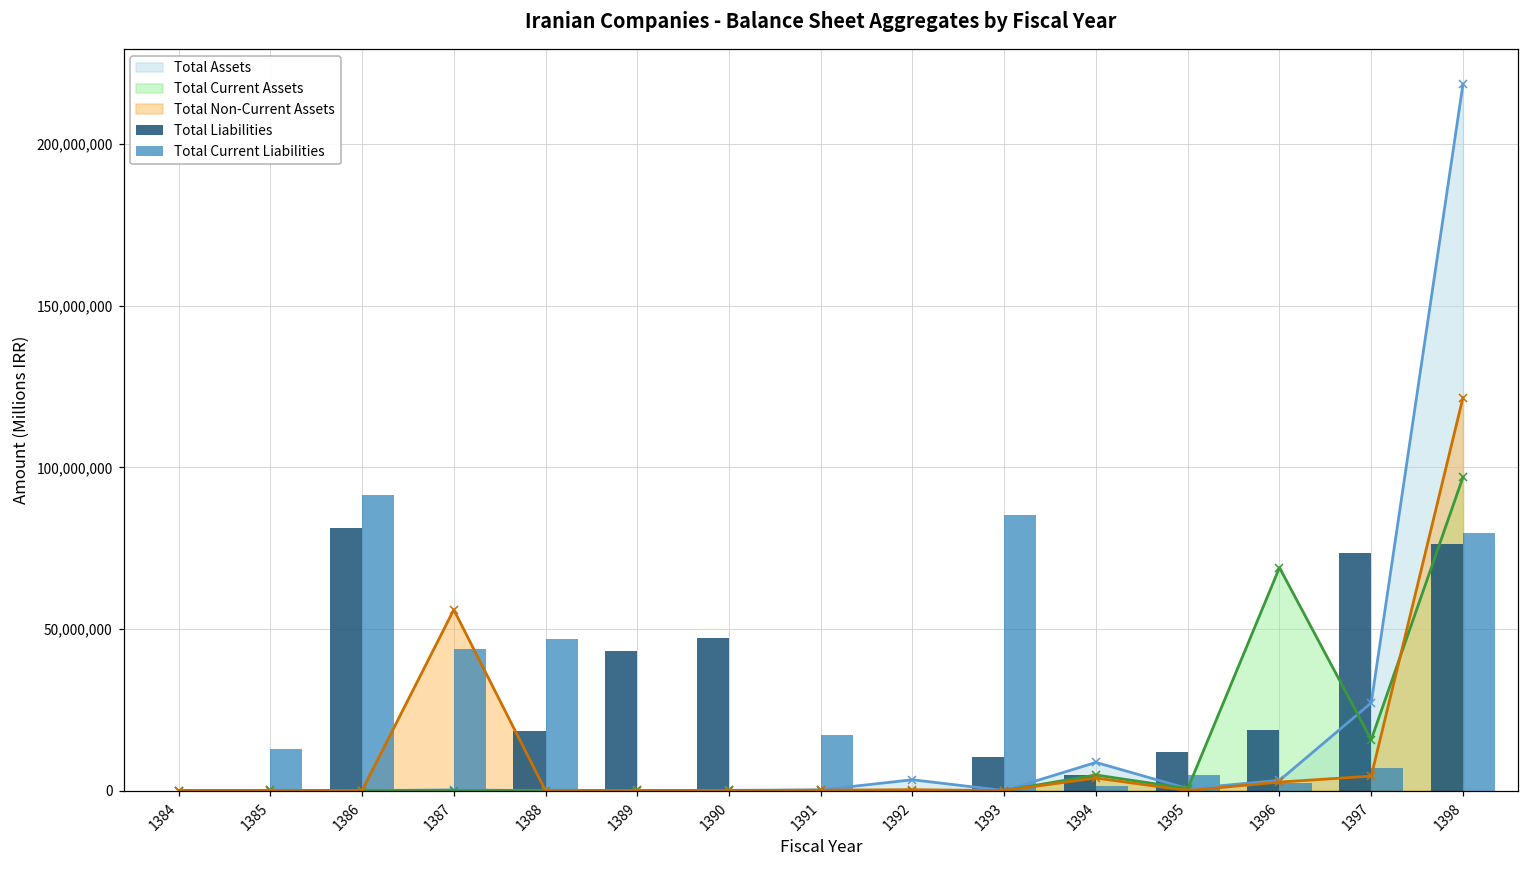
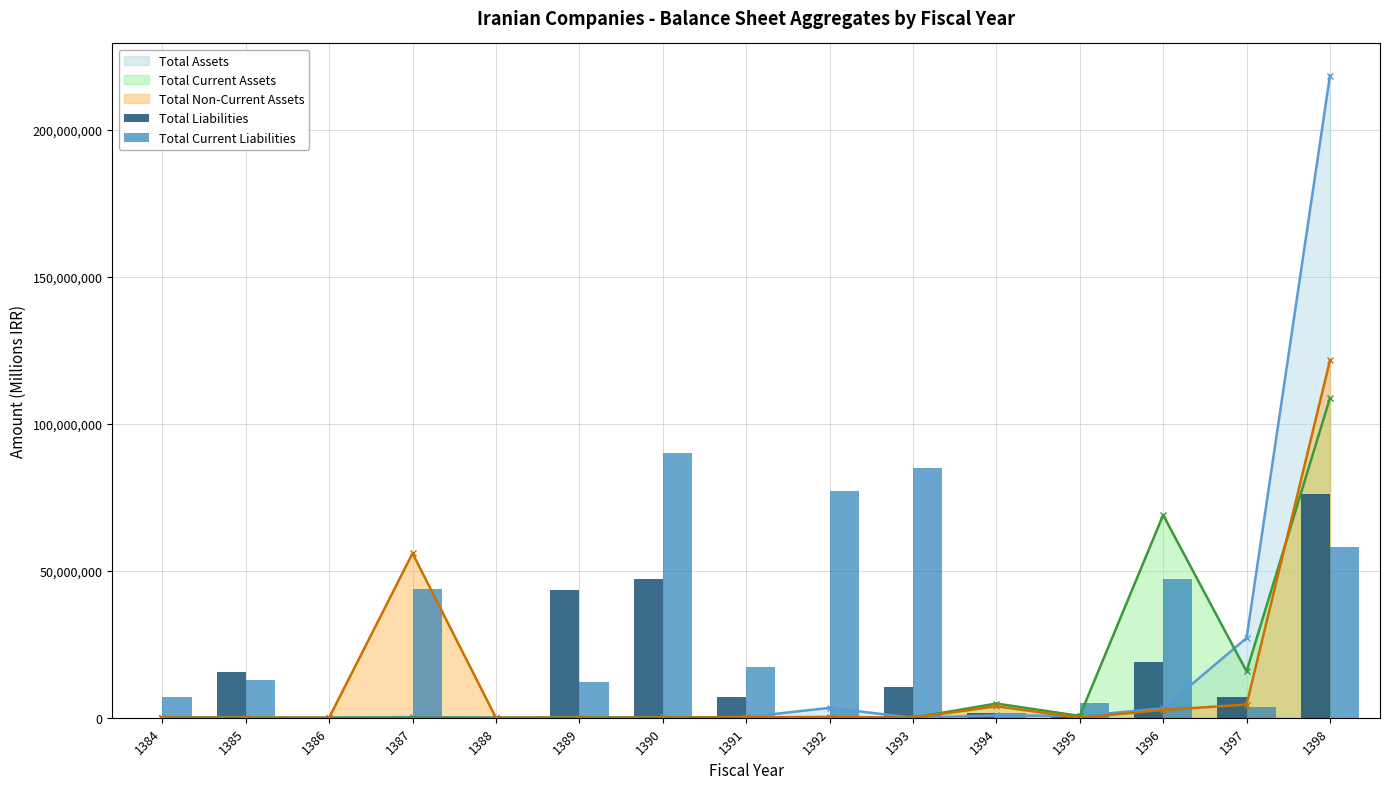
  {
    "Total Liabilities": {
-     "1385": "0",
-     "1386": "81,000,000",
-     "1388": "18,000,000",
+     "1385": "15,000,000",
+     "1386": "0",
+     "1388": "0",
      "1389": "43,000,000",
      "1390": "47,000,000",
-     "1391": "0",
+     "1391": "7,000,000",
      "1393": "10,000,000",
-     "1394": "5,000,000",
-     "1395": "12,000,000",
+     "1394": "2,000,000",
+     "1395": "1,000,000",
      "1396": "19,000,000",
-     "1397": "74,000,000",
+     "1397": "7,000,000",
      "1398": "76,000,000"
    },
    "Total Assets": {
      "1392": "3,000,000",
-     "1394": "9,000,000",
+     "1394": "1,000,000",
      "1397": "27,000,000",
      "1398": "219,000,000"
    },
    "Total Current Liabilities": {
-     "1384": "0",
+     "1384": "7,000,000",
      "1385": "13,000,000",
-     "1386": "91,000,000",
+     "1386": "0",
      "1387": "44,000,000",
-     "1388": "47,000,000",
-     "1389": "0",
-     "1390": "0",
+     "1388": "0",
+     "1389": "12,000,000",
+     "1390": "90,000,000",
      "1391": "17,000,000",
-     "1392": "0",
+     "1392": "77,000,000",
      "1393": "85,000,000",
      "1394": "1,000,000",
      "1395": "5,000,000",
-     "1396": "2,000,000",
-     "1397": "7,000,000",
-     "1398": "80,000,000"
+     "1396": "47,000,000",
+     "1397": "4,000,000",
+     "1398": "58,000,000"
    },
    "Total Current Assets": {
      "1394": "5,000,000",
      "1396": "69,000,000",
      "1397": "16,000,000",
-     "1398": "97,000,000"
+     "1398": "109,000,000"
    },
    "Total Non-Current Assets": {
      "1387": "56,000,000",
      "1394": "4,000,000",
      "1397": "4,000,000",
      "1398": "122,000,000"
    }
  }
